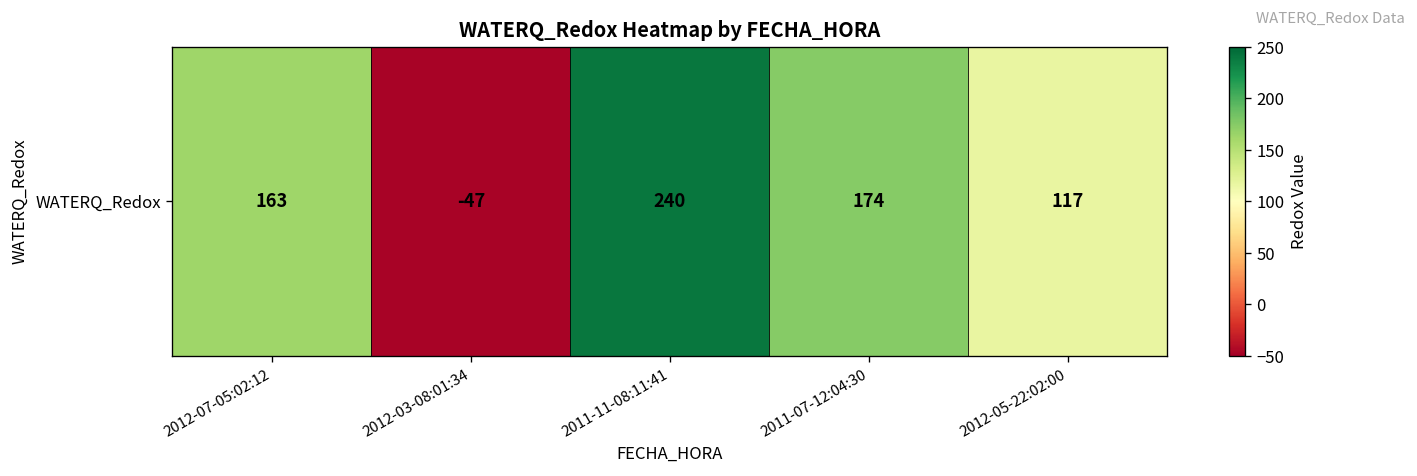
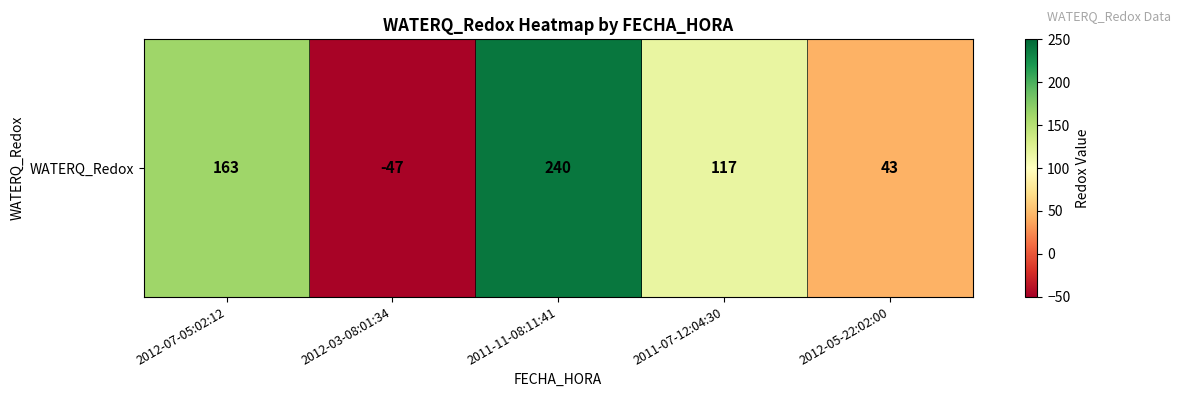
  {
    "WATERQ_Redox": {
      "2012-07-05:02:12": 163,
      "2012-03-08:01:34": -47,
      "2011-11-08:11:41": 240,
-     "2011-07-12:04:30": 174,
-     "2012-05-22:02:00": 117
+     "2011-07-12:04:30": 117,
+     "2012-05-22:02:00": 43
    }
  }
